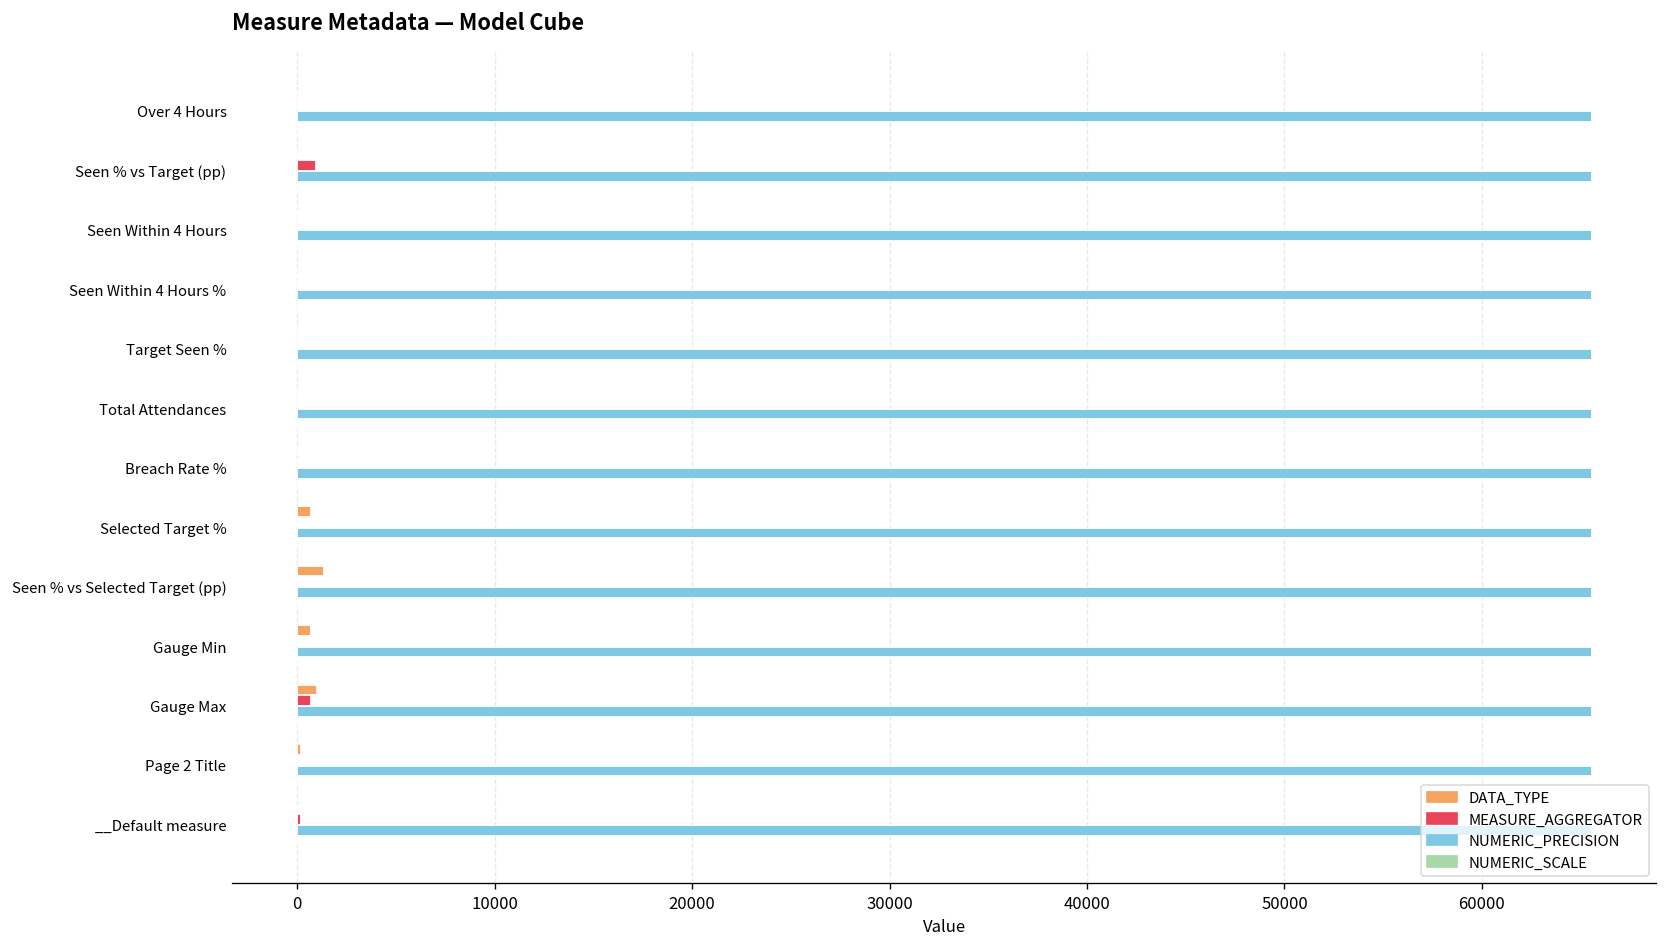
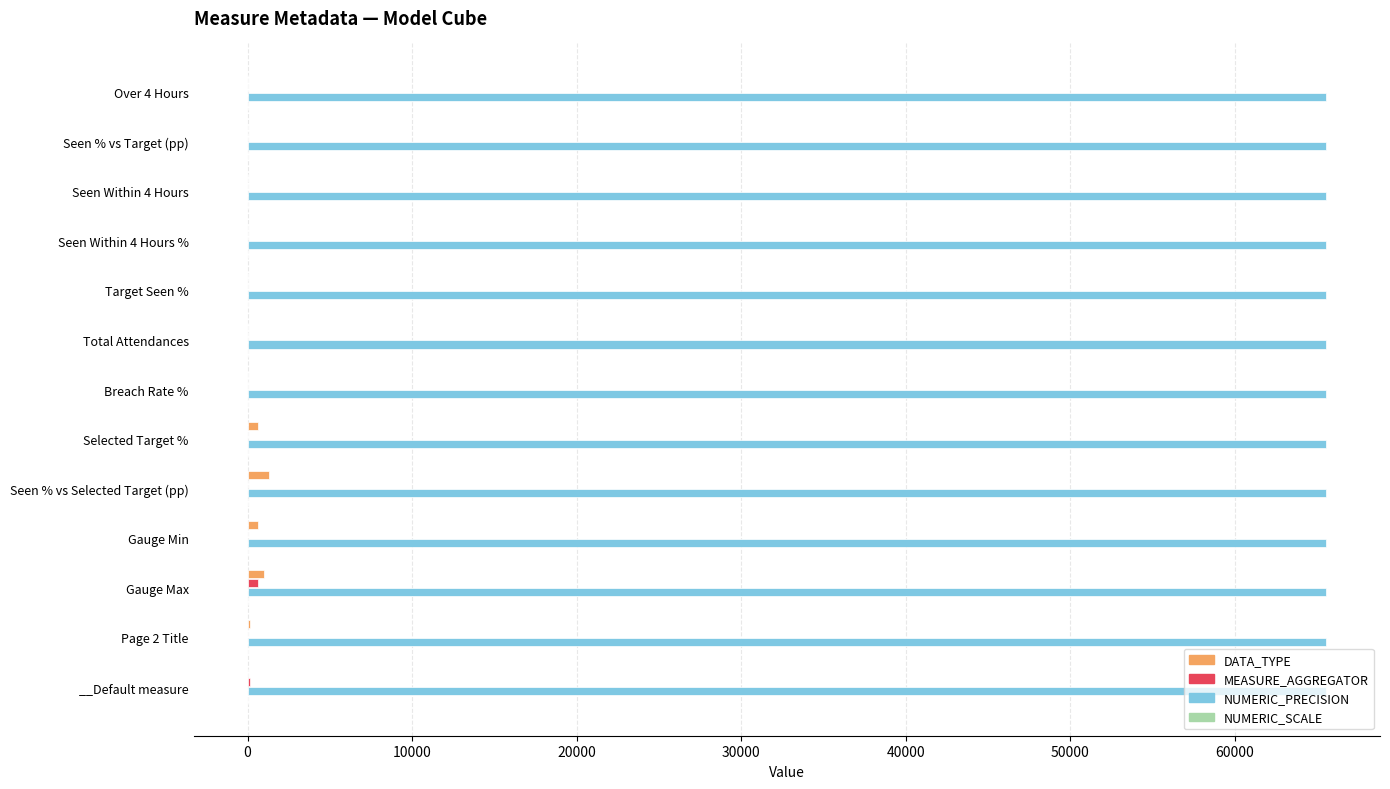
  {
    "DATA_TYPE": {
      "Selected Target %": 700,
      "Seen % vs Selected Target (pp)": 1300,
      "Gauge Min": 700,
      "Gauge Max": 1000
    },
    "MEASURE_AGGREGATOR": {
      "Over 4 Hours": 0,
-     "Seen % vs Target (pp)": 900,
+     "Seen % vs Target (pp)": 0,
      "Seen Within 4 Hours": 0,
      "Seen Within 4 Hours %": 0,
      "Target Seen %": 0,
      "Total Attendances": 0,
      "Breach Rate %": 0,
      "Selected Target %": 0,
      "Seen % vs Selected Target (pp)": 0,
      "Gauge Min": 0,
      "Gauge Max": 600,
      "Page 2 Title": 0
    },
    "NUMERIC_PRECISION": {
      "Over 4 Hours": 65500,
      "Seen % vs Target (pp)": 65500,
      "Seen Within 4 Hours": 65500,
      "Seen Within 4 Hours %": 65500,
      "Target Seen %": 65500,
      "Total Attendances": 65500,
      "Breach Rate %": 65500,
      "Selected Target %": 65500,
      "Seen % vs Selected Target (pp)": 65500,
      "Gauge Min": 65500,
      "Gauge Max": 65500,
      "Page 2 Title": 65500
    }
  }
